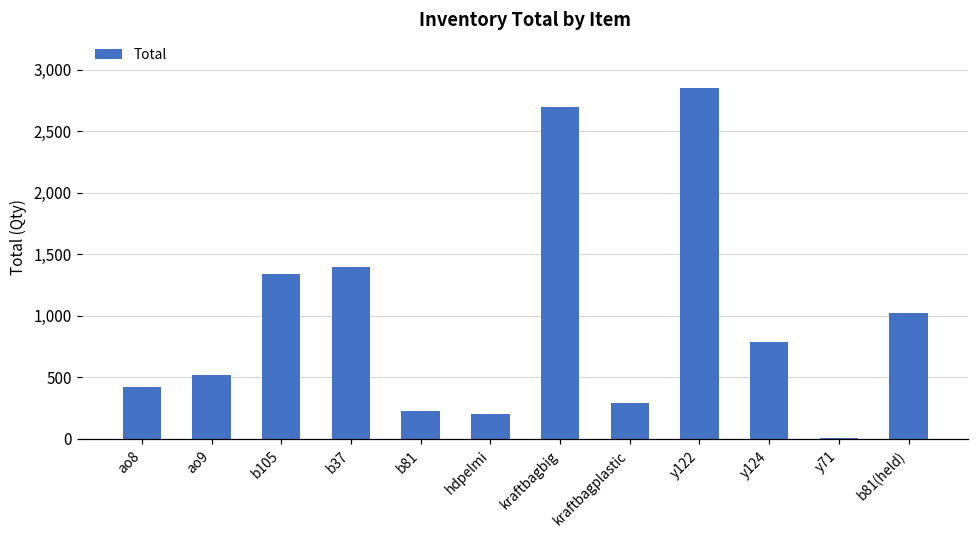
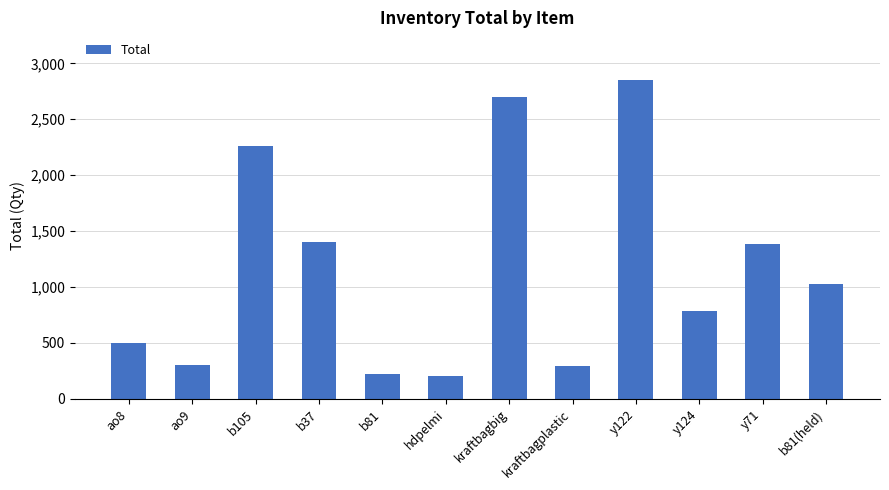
  {
-   "ao8": "420",
-   "ao9": "520",
-   "b105": "1,340",
+   "ao8": "500",
+   "ao9": "300",
+   "b105": "2,260",
    "b37": "1,400",
    "b81": "230",
    "hdpelmi": "200",
    "kraftbagbig": "2,700",
    "kraftbagplastic": "290",
    "y122": "2,850",
    "y124": "790",
-   "y71": "10",
+   "y71": "1,380",
    "b81(held)": "1,020"
  }
